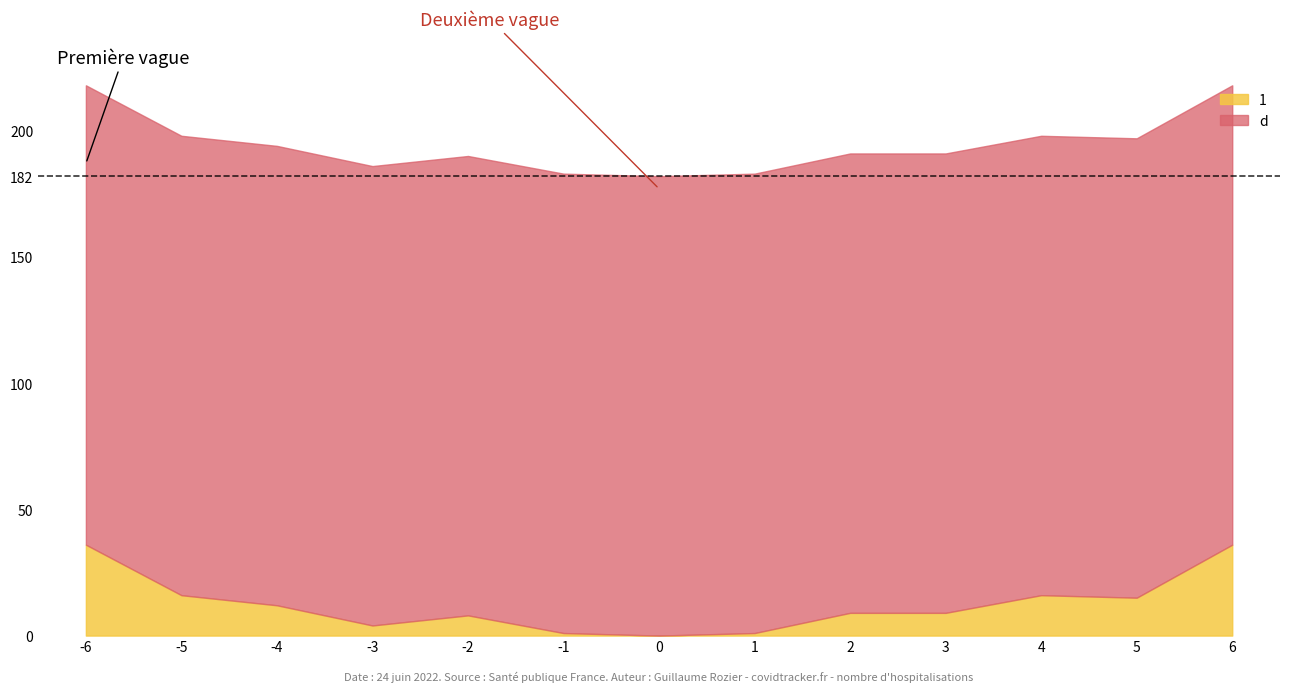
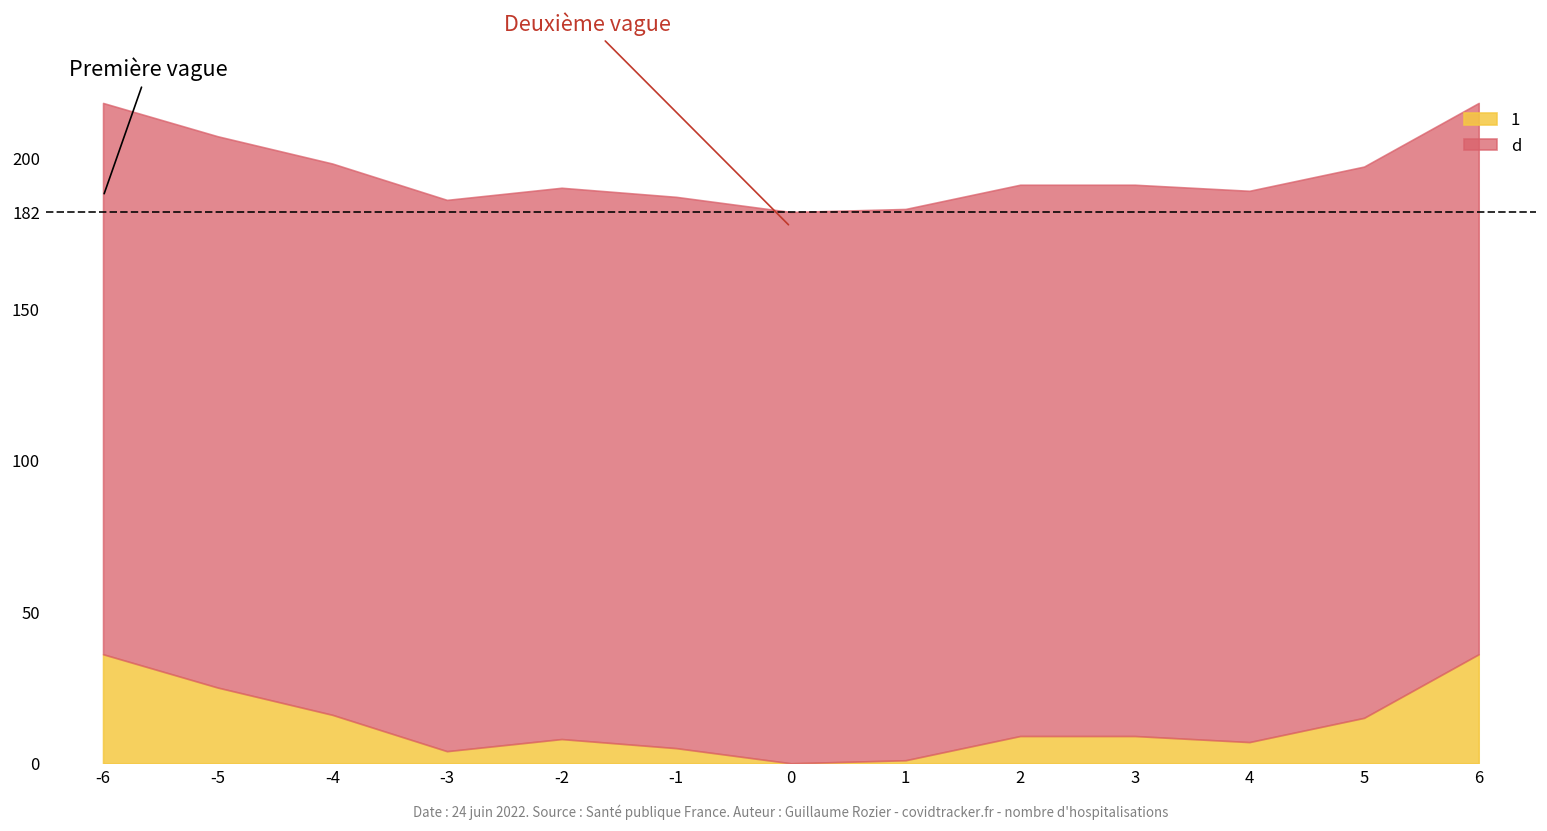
  {
    "1": {
      "-6": 36,
-     "-5": 16,
-     "-4": 12,
+     "-5": 25,
+     "-4": 16,
      "-3": 4,
      "-2": 8,
-     "-1": 1,
+     "-1": 5,
      "0": 0,
      "1": 1,
      "2": 9,
      "3": 9,
-     "4": 16,
+     "4": 7,
      "5": 15,
      "6": 36
    },
    "d": {
      "-6": 182,
      "-5": 182,
      "-4": 182,
      "-3": 182,
      "-2": 182,
      "-1": 182,
      "0": 182,
      "1": 182,
      "2": 182,
      "3": 182,
      "4": 182,
      "5": 182,
      "6": 182
    }
  }
